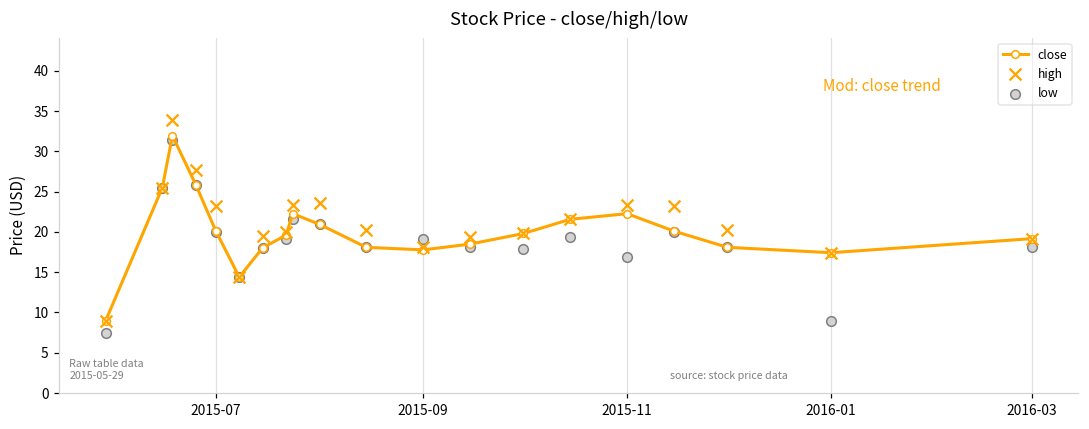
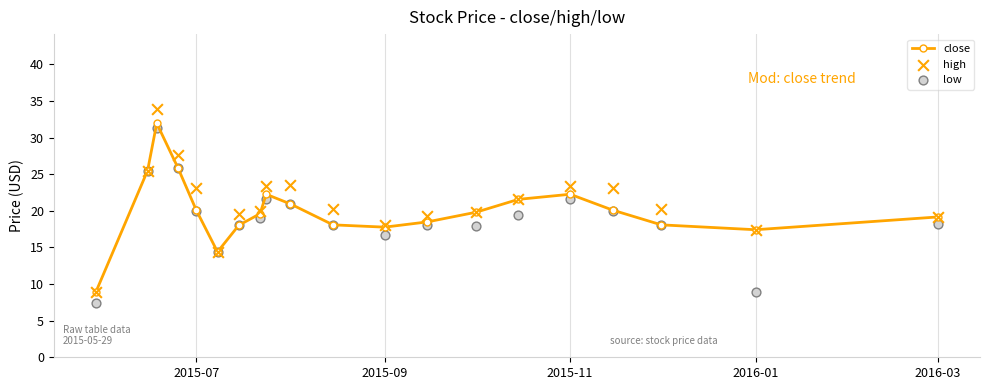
  {
    "low": {
-     "2015-09": 19,
-     "2015-11": 17
+     "2015-09": 17,
+     "2015-11": 22
    }
  }
